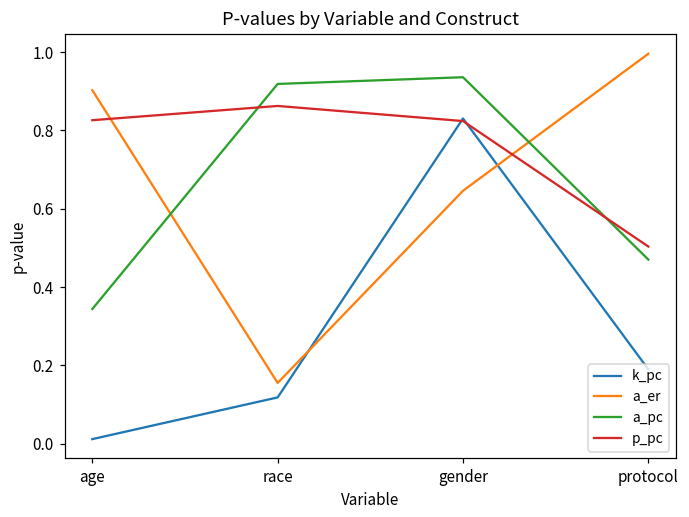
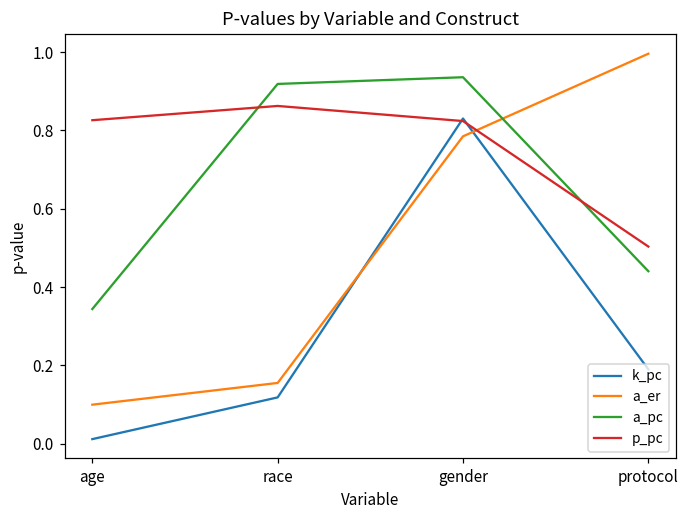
  {
    "k_pc": {
      "age": 0.01,
      "race": 0.12
    },
    "a_er": {
-     "age": 0.90,
+     "age": 0.10,
      "race": 0.16,
-     "gender": 0.65,
+     "gender": 0.78,
      "protocol": 1.00
    },
    "a_pc": {
      "age": 0.34,
      "race": 0.92,
      "gender": 0.94,
-     "protocol": 0.47
+     "protocol": 0.44
    },
    "p_pc": {
      "age": 0.83,
      "race": 0.86,
      "protocol": 0.50
    }
  }
